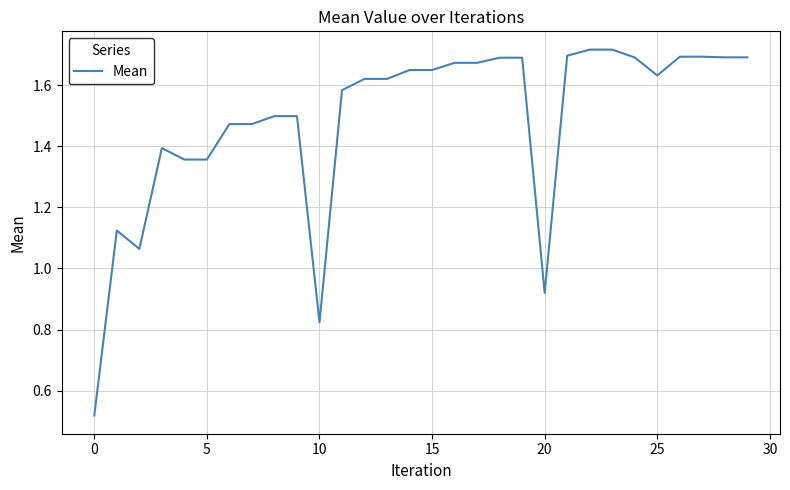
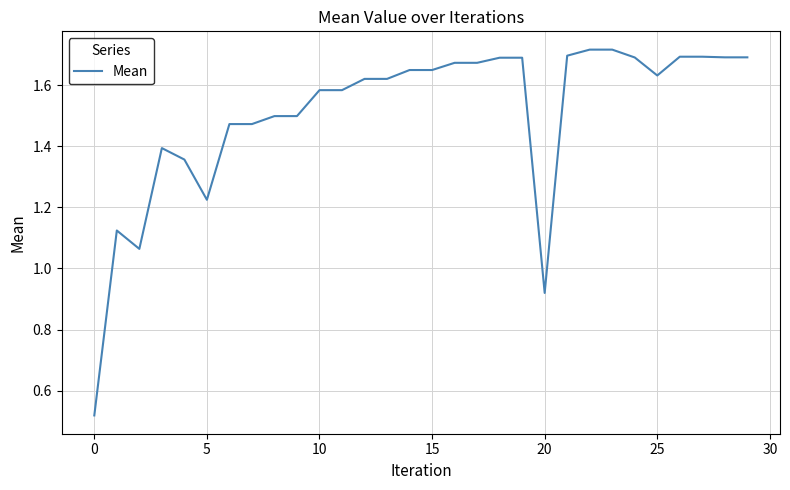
  {
    "0": 0.52,
-   "5": 1.36,
-   "10": 0.82,
+   "5": 1.22,
+   "10": 1.58,
    "15": 1.65,
    "20": 0.92,
    "25": 1.63
  }
